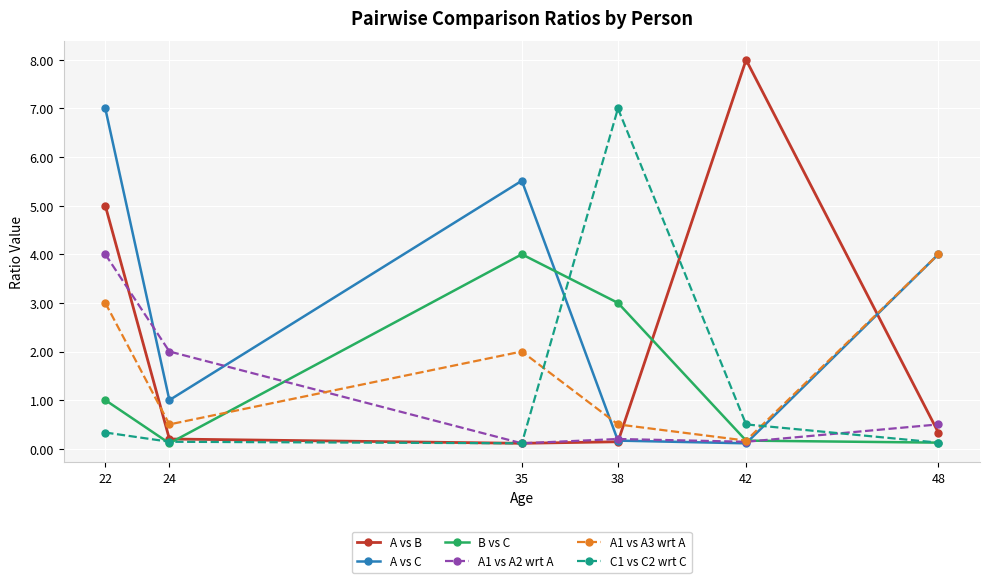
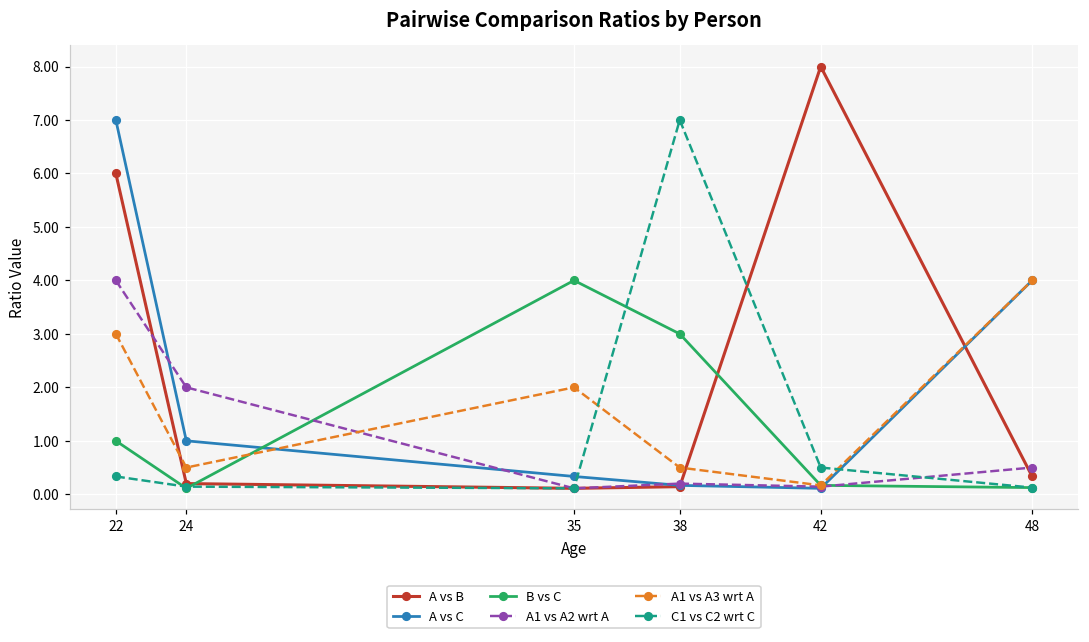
  {
    "A vs B": {
-     "22": 5,
+     "22": 6,
      "24": 0.2,
      "42": 8,
      "48": 0.3
    },
    "A vs C": {
      "22": 7.0,
      "24": 1.0,
-     "35": 5.5
+     "35": 0.3
    },
    "A1 vs A2 wrt A": {
      "22": 4.0,
      "24": 2.0,
      "48": 0.5
    },
    "A1 vs A3 wrt A": {
      "22": 3.0,
      "24": 0.5,
      "35": 2.0,
      "38": 0.5
    }
  }
